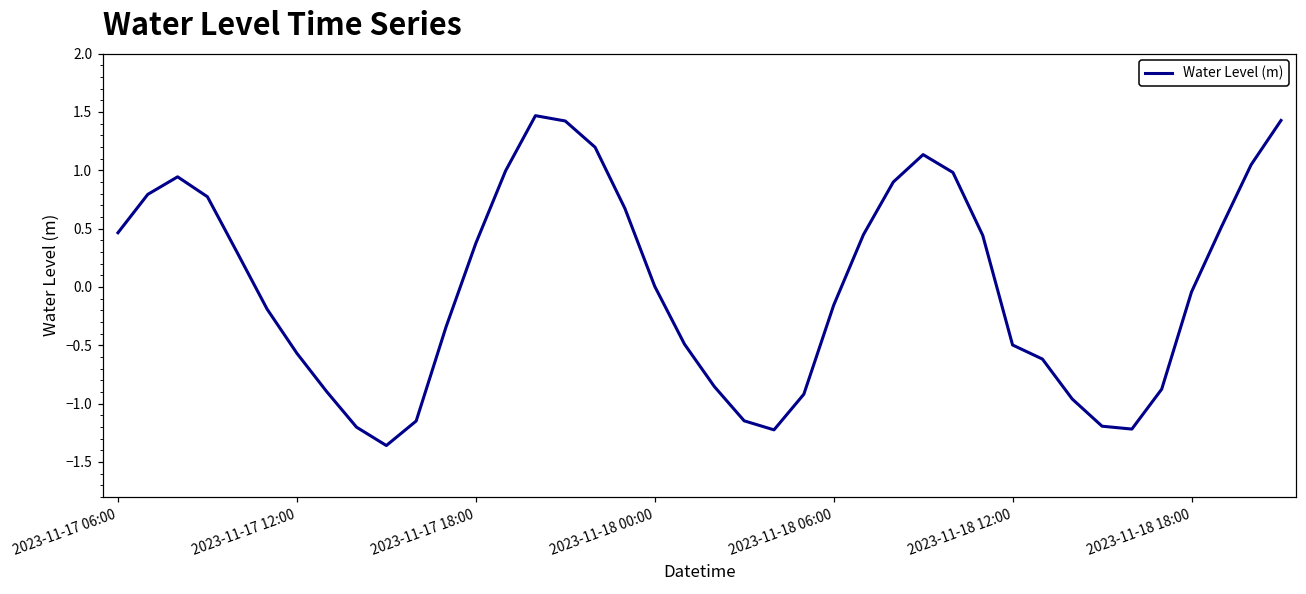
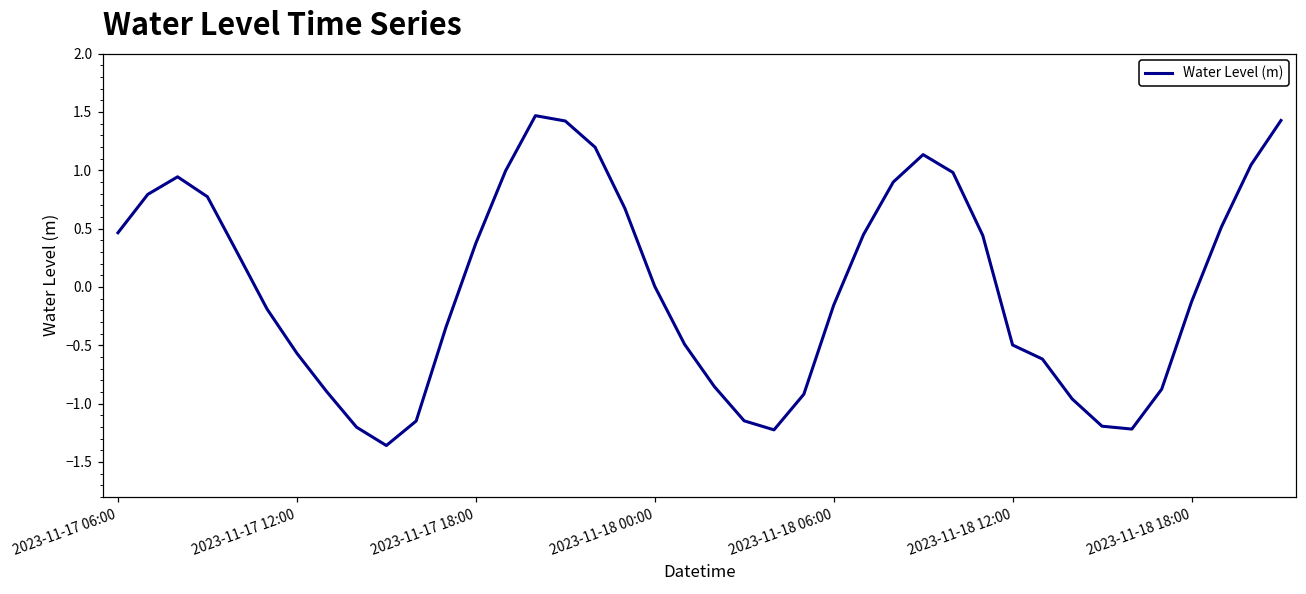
  {
    "2023-11-17 06:00": 0.46,
    "2023-11-17 12:00": -0.57,
    "2023-11-17 18:00": 0.37,
    "2023-11-18 00:00": 0.00,
    "2023-11-18 06:00": -0.16,
    "2023-11-18 12:00": -0.50,
-   "2023-11-18 18:00": -0.04
+   "2023-11-18 18:00": -0.13
  }
